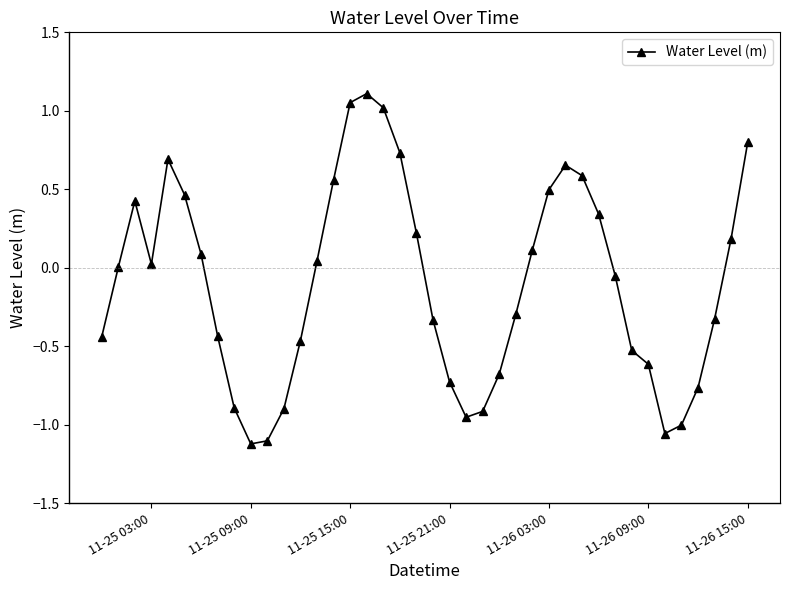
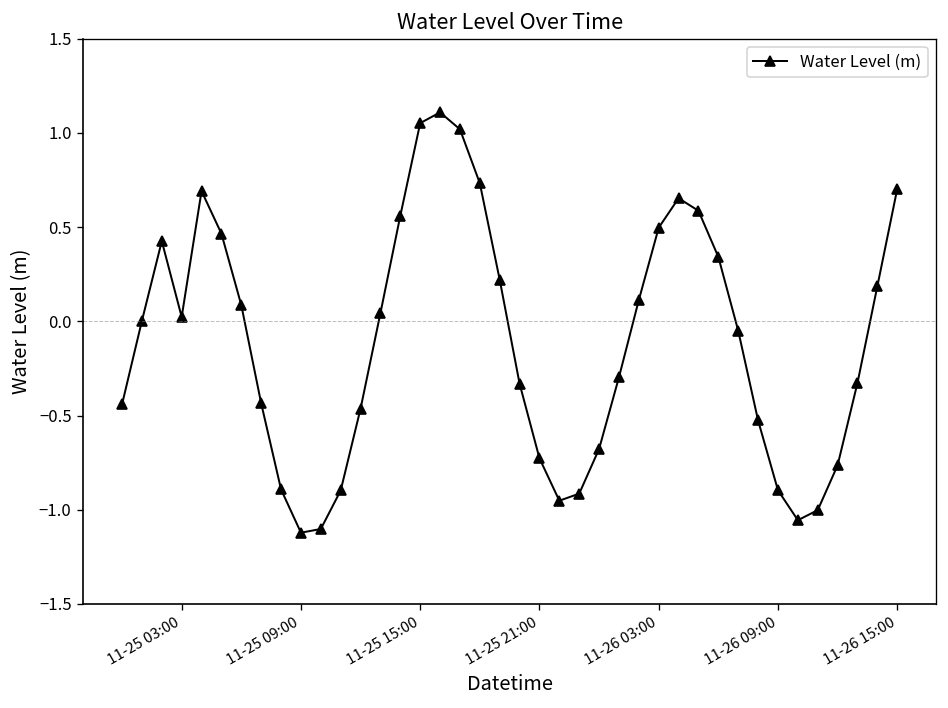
  {
    "11-25 03:00": 0.02,
    "11-25 09:00": -1.12,
    "11-25 15:00": 1.05,
    "11-25 21:00": -0.73,
    "11-26 03:00": 0.50,
-   "11-26 09:00": -0.61,
-   "11-26 15:00": 0.80
+   "11-26 09:00": -0.90,
+   "11-26 15:00": 0.70
  }
